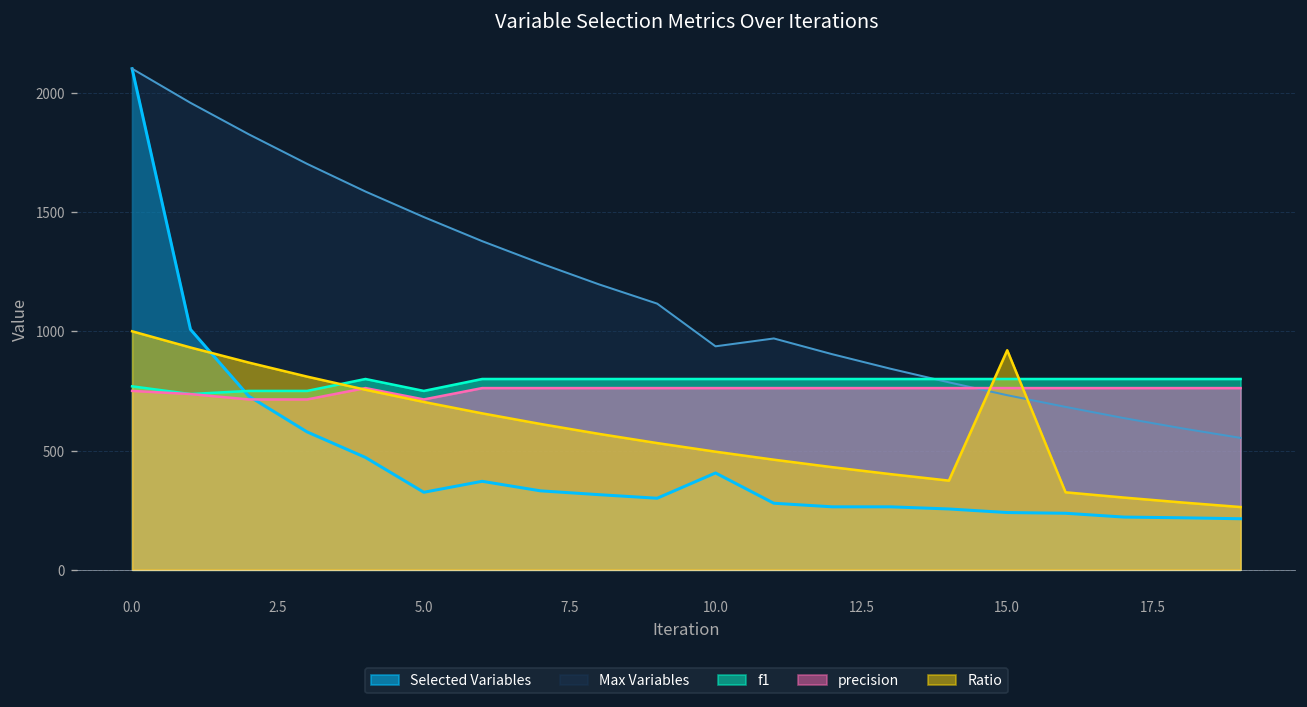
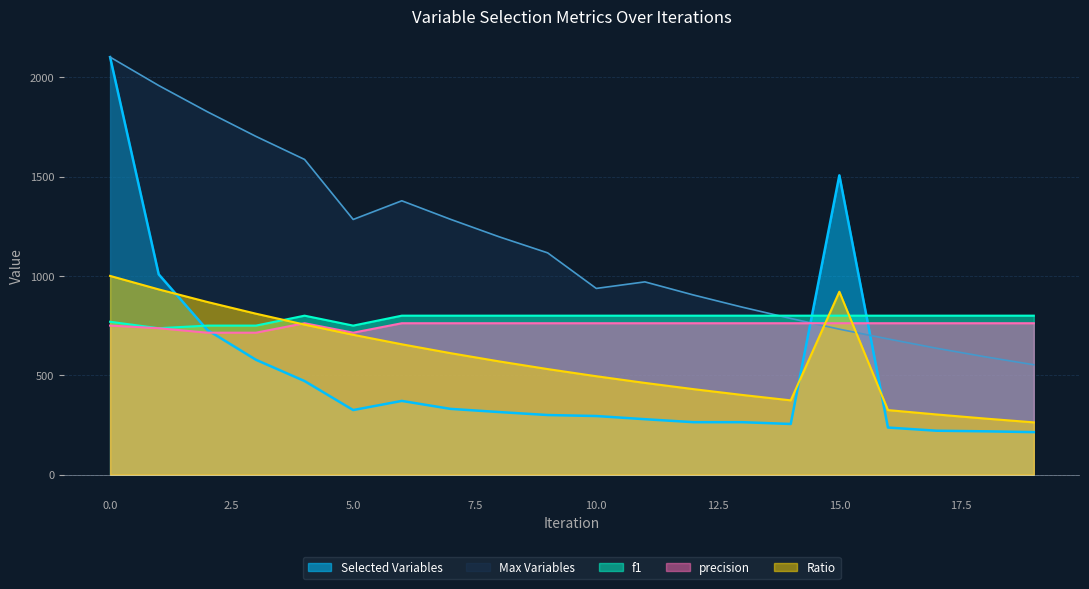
  {
    "Selected Variables": {
      "5.0": 330,
-     "10.0": 410,
-     "15.0": 240
+     "10.0": 300,
+     "15.0": 1510
    },
    "Max Variables": {
-     "5.0": 1480,
+     "5.0": 1280,
      "10.0": 940,
      "15.0": 730
    },
    "f1": {
      "0.0": 770,
      "5.0": 750,
      "10.0": 800,
      "15.0": 800
    },
    "precision": {
      "0.0": 750,
      "10.0": 760,
      "15.0": 760
    },
    "Ratio": {
      "0.0": 1000,
      "10.0": 500,
      "15.0": 920
    }
  }
